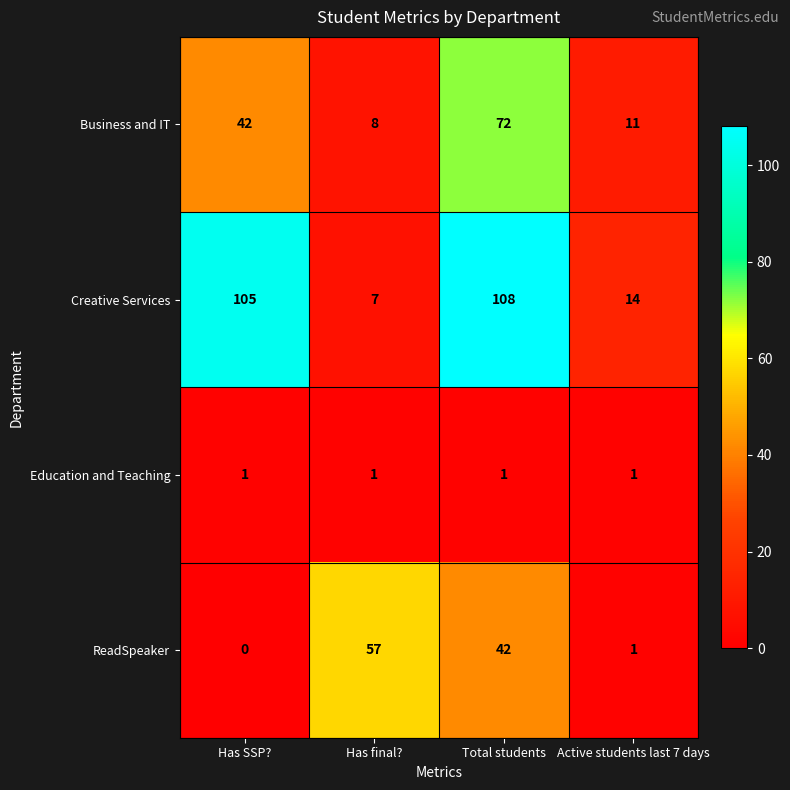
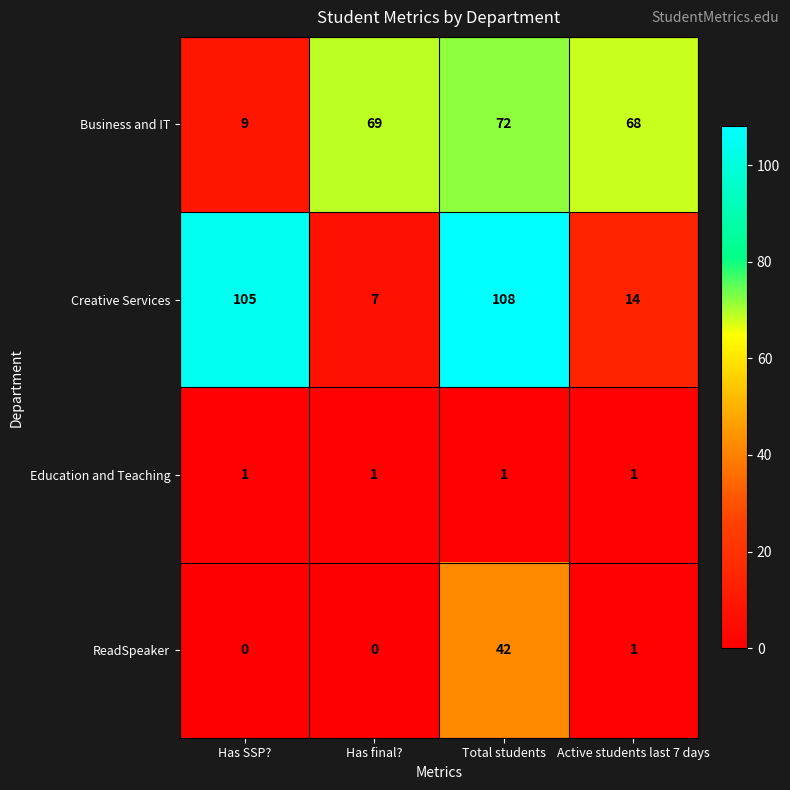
  {
    "Business and IT": {
-     "Has SSP?": 42,
-     "Has final?": 8,
+     "Has SSP?": 9,
+     "Has final?": 69,
      "Total students": 72,
-     "Active students last 7 days": 11
+     "Active students last 7 days": 68
    },
    "Creative Services": {
      "Has SSP?": 105,
      "Has final?": 7,
      "Total students": 108,
      "Active students last 7 days": 14
    },
    "Education and Teaching": {
      "Has SSP?": 1,
      "Has final?": 1,
      "Total students": 1,
      "Active students last 7 days": 1
    },
    "ReadSpeaker": {
      "Has SSP?": 0,
-     "Has final?": 57,
+     "Has final?": 0,
      "Total students": 42,
      "Active students last 7 days": 1
    }
  }
